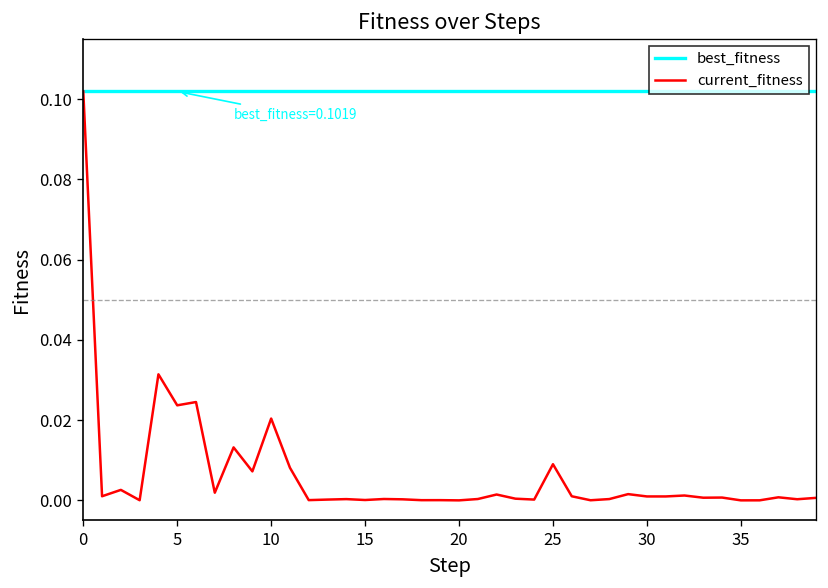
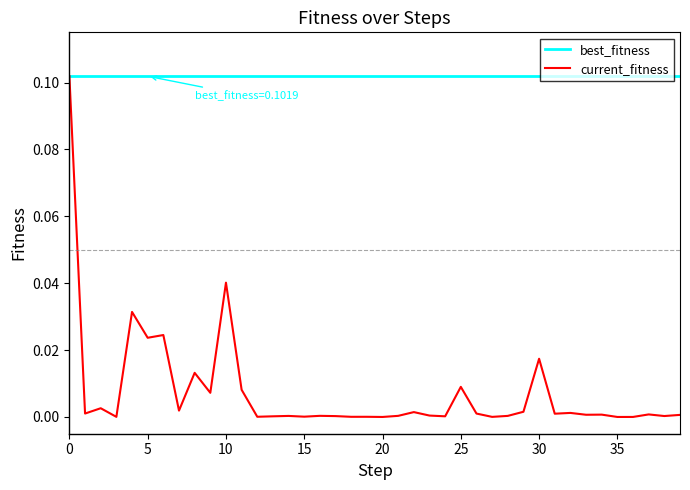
  {
    "best_fitness": {
      "5": 0.102,
      "15": 0.102,
      "20": 0.102,
      "25": 0.102,
      "30": 0.102
    },
    "current_fitness": {
      "5": 0.024,
-     "10": 0.020,
+     "10": 0.040,
      "15": 0.000,
      "20": 0.000,
      "25": 0.009,
-     "30": 0.001,
+     "30": 0.017,
      "35": 0.000
    }
  }
